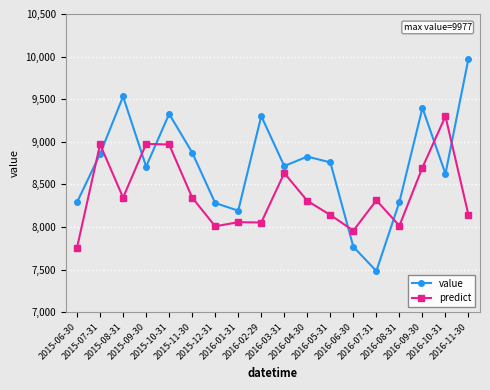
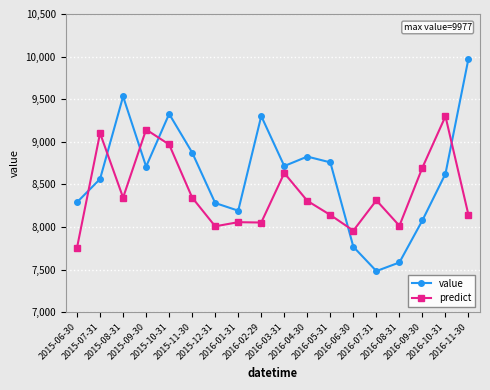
  {
    "value": {
      "2015-06-30": "8,300",
-     "2015-07-31": "8,900",
+     "2015-07-31": "8,600",
      "2015-08-31": "9,500",
      "2015-09-30": "8,700",
      "2015-10-31": "9,300",
      "2015-11-30": "8,900",
      "2015-12-31": "8,300",
      "2016-01-31": "8,200",
      "2016-02-29": "9,300",
      "2016-03-31": "8,700",
      "2016-04-30": "8,800",
      "2016-05-31": "8,800",
      "2016-06-30": "7,800",
      "2016-07-31": "7,500",
-     "2016-08-31": "8,300",
-     "2016-09-30": "9,400",
+     "2016-08-31": "7,600",
+     "2016-09-30": "8,100",
      "2016-10-31": "8,600",
      "2016-11-30": "10,000"
    },
    "predict": {
      "2015-06-30": "7,800",
-     "2015-07-31": "9,000",
+     "2015-07-31": "9,100",
      "2015-08-31": "8,300",
-     "2015-09-30": "9,000",
+     "2015-09-30": "9,100",
      "2015-10-31": "9,000",
      "2015-11-30": "8,300",
      "2015-12-31": "8,000",
      "2016-01-31": "8,100",
      "2016-02-29": "8,100",
      "2016-03-31": "8,600",
      "2016-04-30": "8,300",
      "2016-05-31": "8,100",
      "2016-06-30": "8,000",
      "2016-07-31": "8,300",
      "2016-08-31": "8,000",
      "2016-09-30": "8,700",
      "2016-10-31": "9,300",
      "2016-11-30": "8,100"
    }
  }
